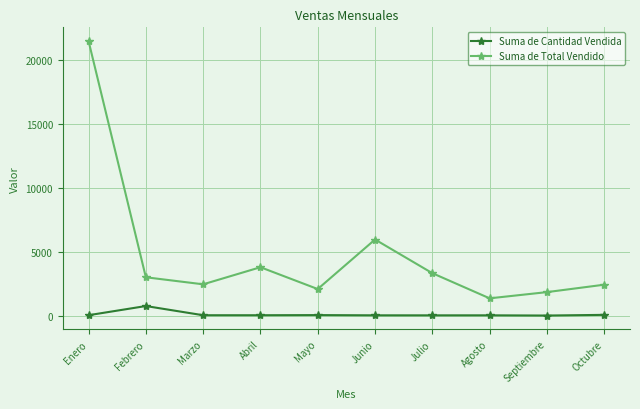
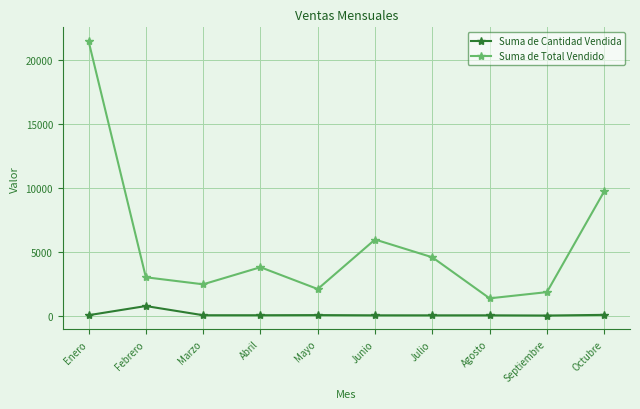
  {
    "Suma de Cantidad Vendida": {
      "Enero": 0,
      "Febrero": 800,
      "Marzo": 0,
      "Abril": 0,
      "Mayo": 0,
      "Junio": 0,
      "Julio": 0,
      "Agosto": 0,
      "Septiembre": 0,
      "Octubre": 100
    },
    "Suma de Total Vendido": {
      "Enero": 21500,
      "Febrero": 3000,
      "Marzo": 2500,
      "Abril": 3800,
      "Mayo": 2100,
      "Junio": 6000,
-     "Julio": 3300,
+     "Julio": 4600,
      "Agosto": 1400,
      "Septiembre": 1800,
-     "Octubre": 2400
+     "Octubre": 9700
    }
  }
